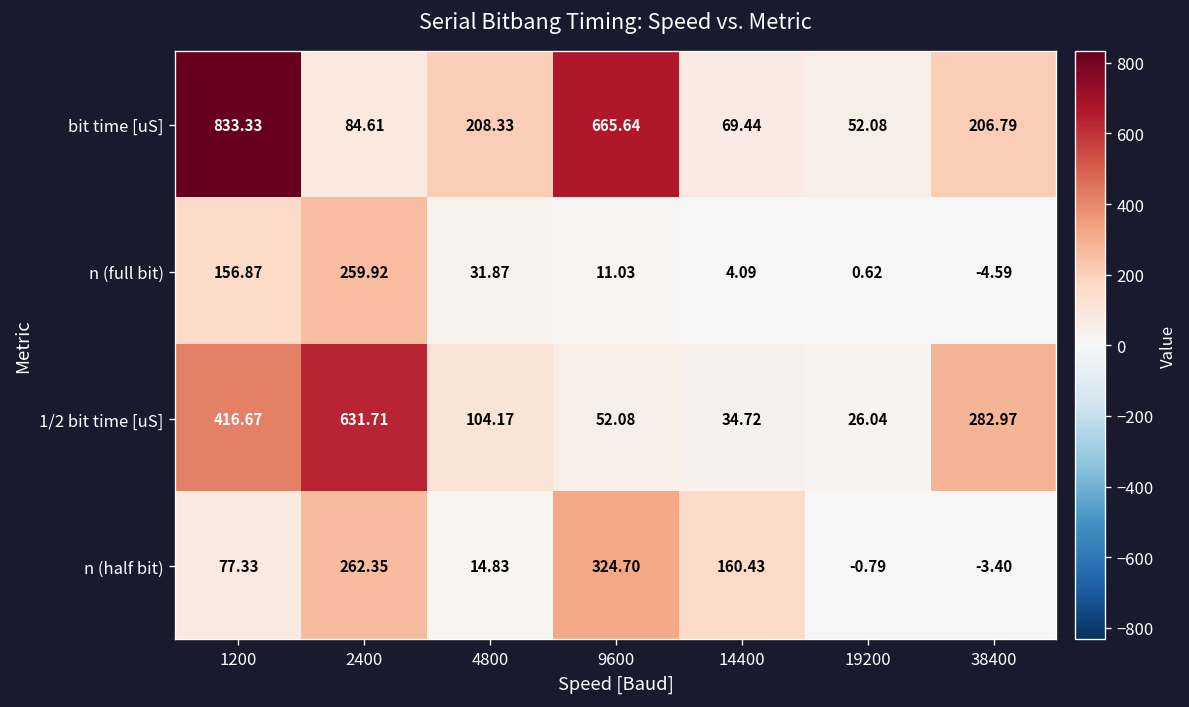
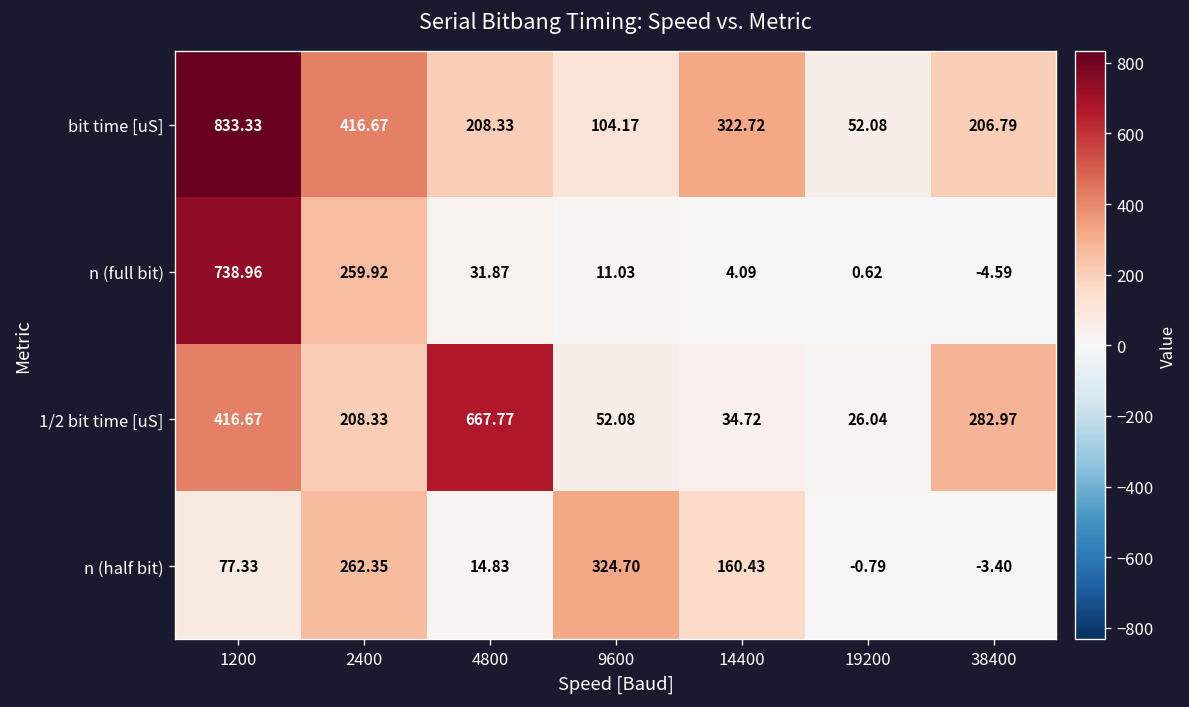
  {
    "bit time [uS]": {
      "1200": 833.33,
-     "2400": 84.61,
+     "2400": 416.67,
      "4800": 208.33,
-     "9600": 665.64,
-     "14400": 69.44,
+     "9600": 104.17,
+     "14400": 322.72,
      "19200": 52.08,
      "38400": 206.79
    },
    "n (full bit)": {
-     "1200": 156.87,
+     "1200": 738.96,
      "2400": 259.92,
      "4800": 31.87,
      "9600": 11.03,
      "14400": 4.09,
      "19200": 0.62,
      "38400": -4.59
    },
    "1/2 bit time [uS]": {
      "1200": 416.67,
-     "2400": 631.71,
-     "4800": 104.17,
+     "2400": 208.33,
+     "4800": 667.77,
      "9600": 52.08,
      "14400": 34.72,
      "19200": 26.04,
      "38400": 282.97
    },
    "n (half bit)": {
      "1200": 77.33,
      "2400": 262.35,
      "4800": 14.83,
      "9600": 324.70,
      "14400": 160.43,
      "19200": -0.79,
      "38400": -3.40
    }
  }
